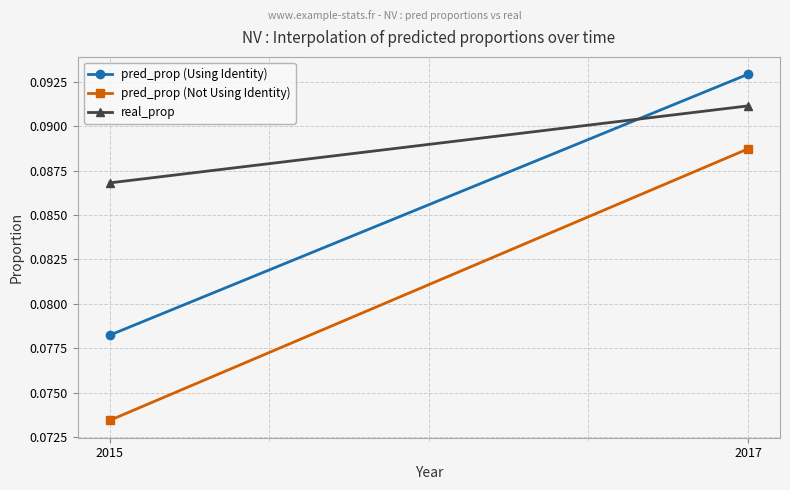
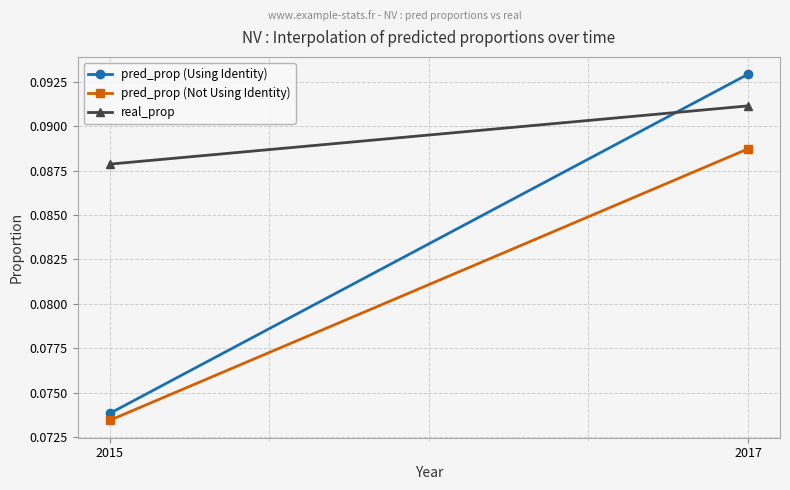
  {
    "pred_prop (Using Identity)": {
-     "2015": 0.0782,
+     "2015": 0.0738,
      "2017": 0.0929
    },
    "pred_prop (Not Using Identity)": {
      "2015": 0.0734,
      "2017": 0.0887
    },
    "real_prop": {
-     "2015": 0.0868,
+     "2015": 0.0879,
      "2017": 0.0911
    }
  }
